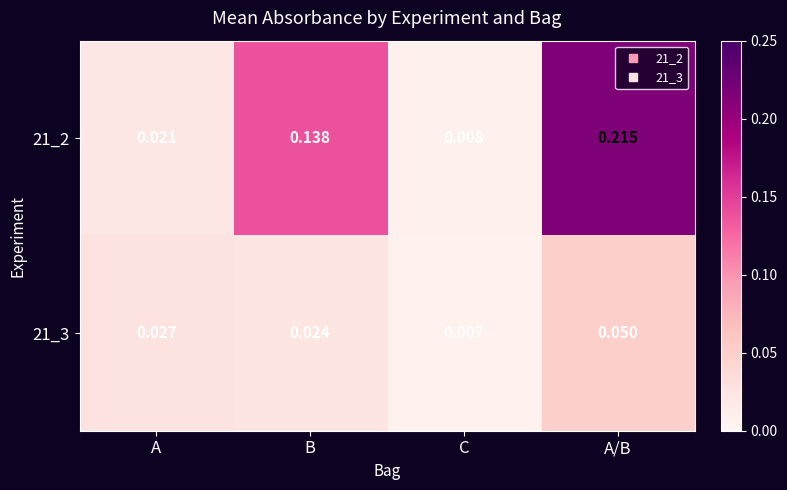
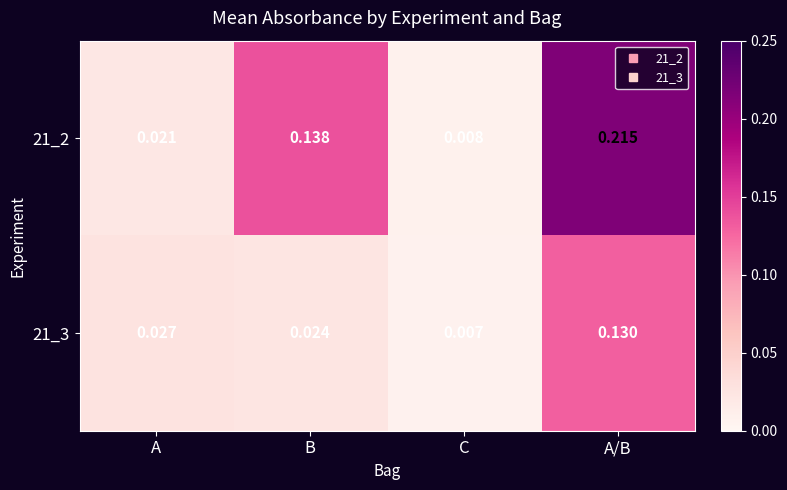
  {
    "21_2": {
      "B": 0.138,
      "A/B": 0.215
    },
    "21_3": {
-     "A/B": 0.050
+     "A/B": 0.130
    }
  }
